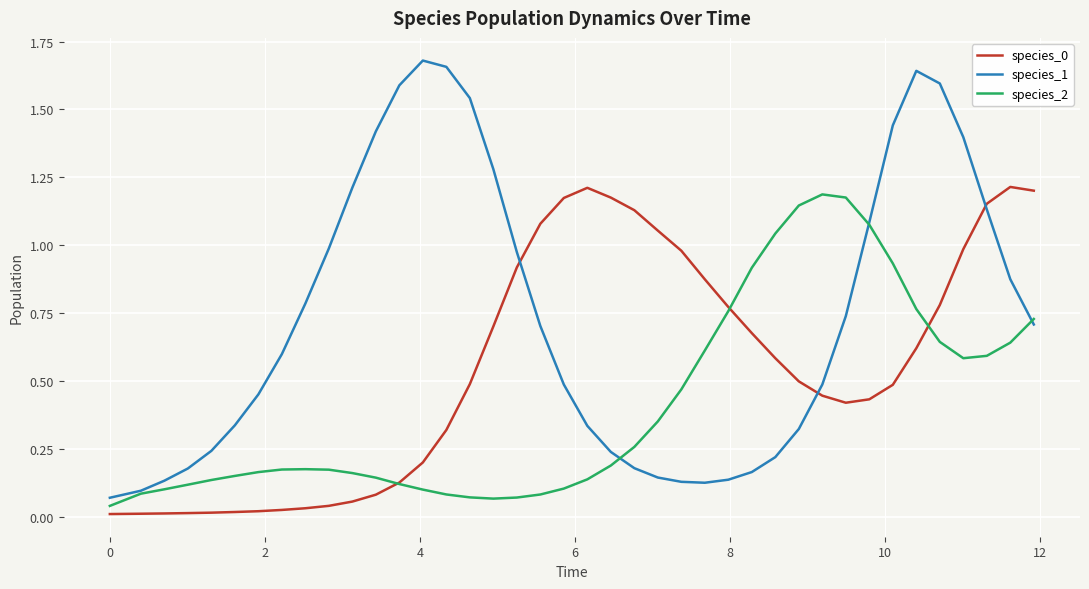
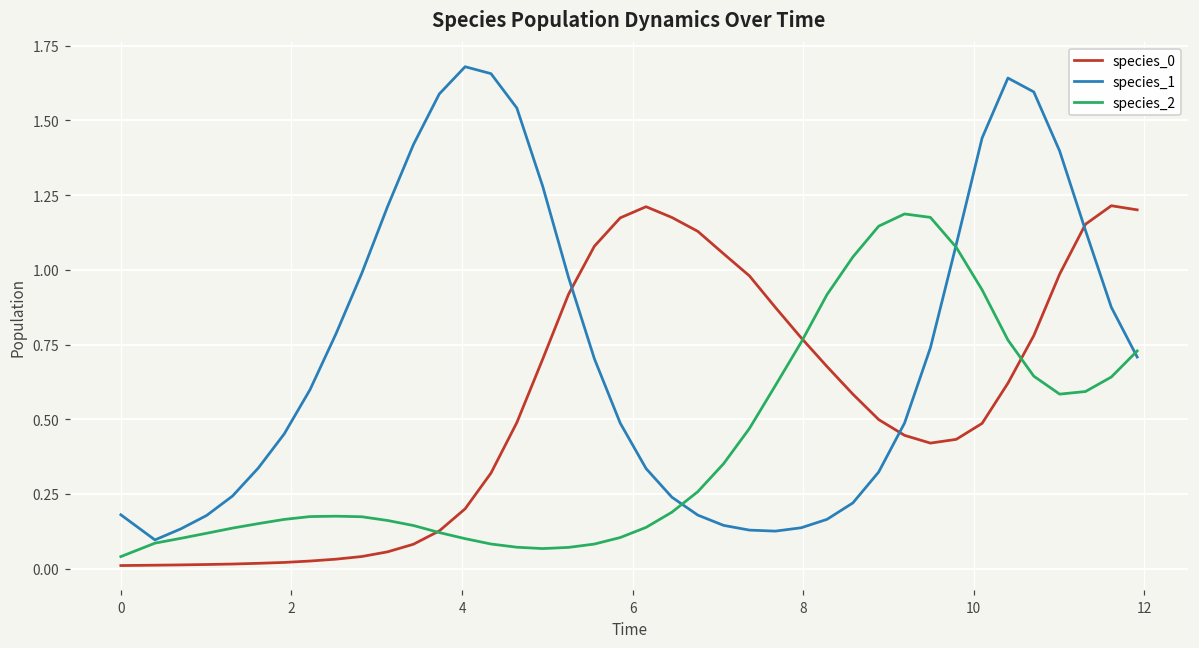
  {
    "species_0": {
      "0": 0.01
    },
    "species_1": {
-     "0": 0.07
+     "0": 0.18
    },
    "species_2": {
      "0": 0.04
    }
  }
